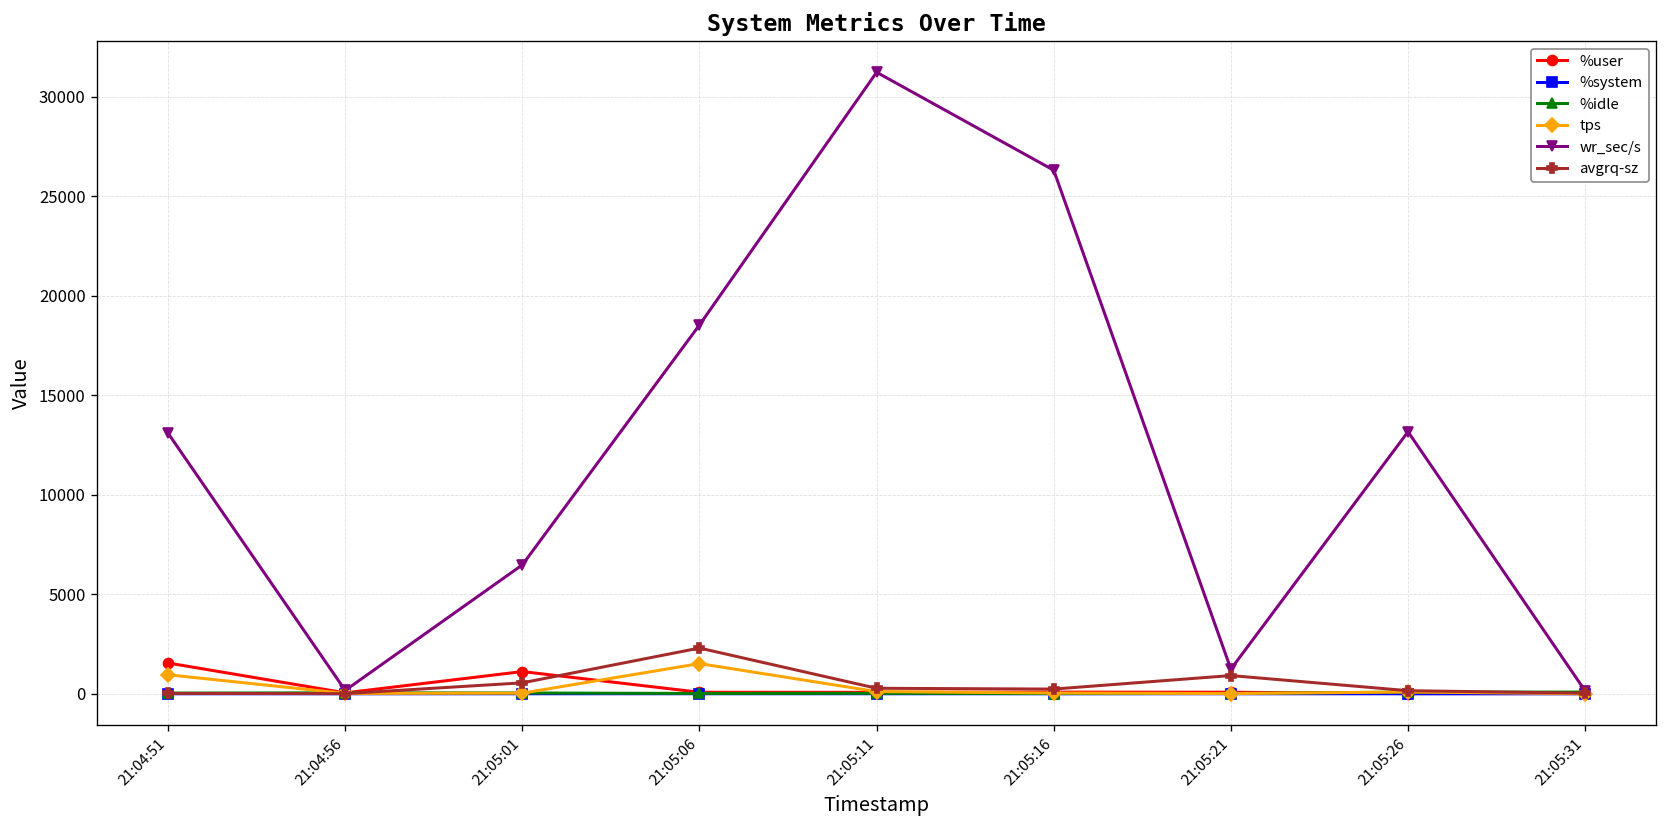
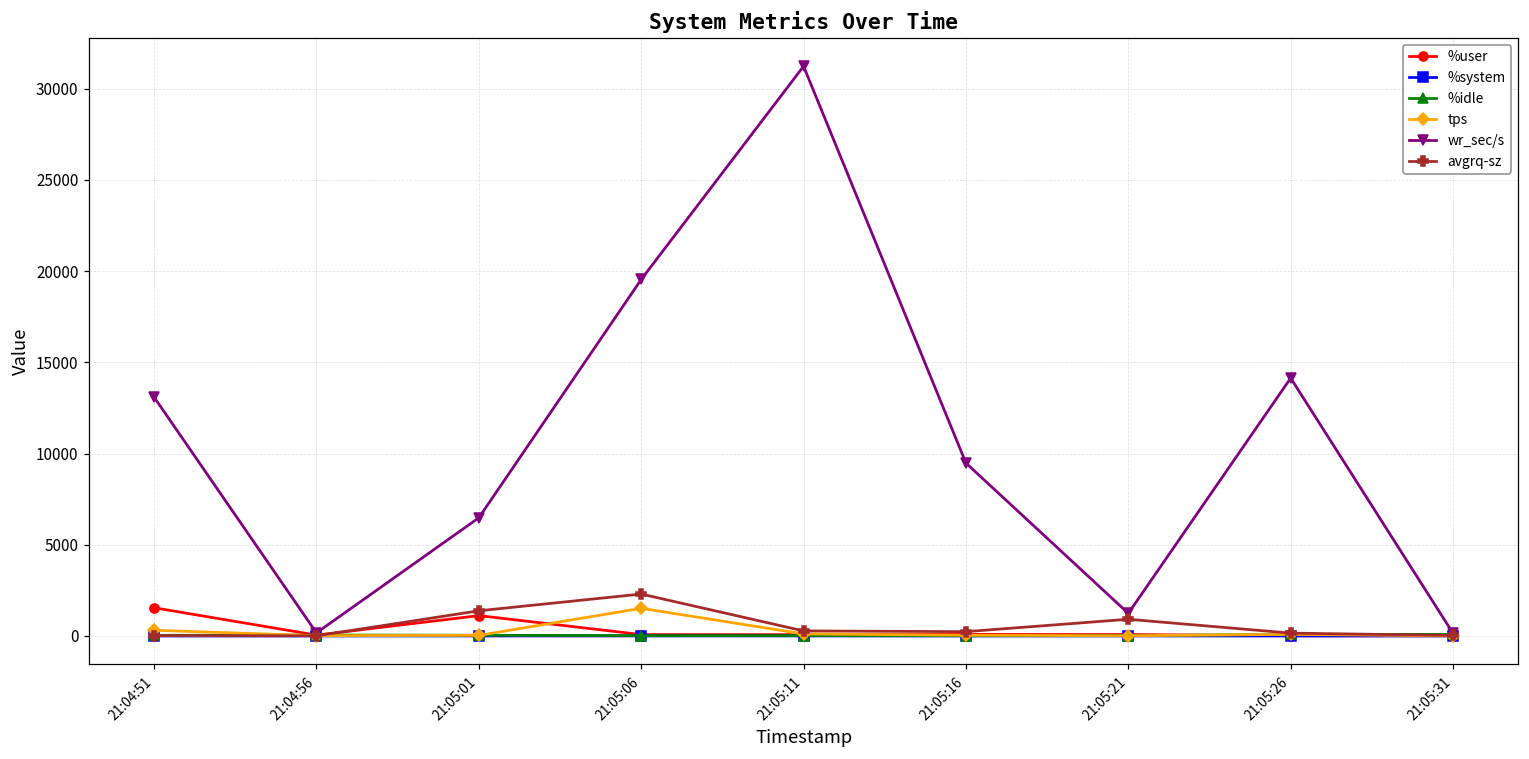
  {
    "%user": {
      "21:04:51": 1500,
      "21:05:01": 1100
    },
    "tps": {
-     "21:04:51": 1000,
+     "21:04:51": 300,
      "21:05:06": 1500
    },
    "wr_sec/s": {
      "21:04:51": 13100,
      "21:05:01": 6500,
-     "21:05:06": 18500,
+     "21:05:06": 19500,
      "21:05:11": 31200,
-     "21:05:16": 26300,
+     "21:05:16": 9500,
      "21:05:21": 1200,
-     "21:05:26": 13200
+     "21:05:26": 14100
    },
    "avgrq-sz": {
-     "21:05:01": 600,
+     "21:05:01": 1400,
      "21:05:06": 2300,
      "21:05:11": 300,
      "21:05:21": 900
    }
  }
